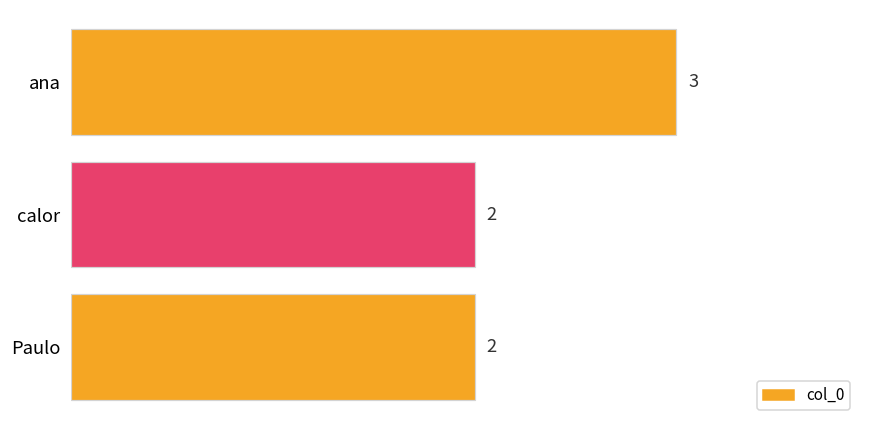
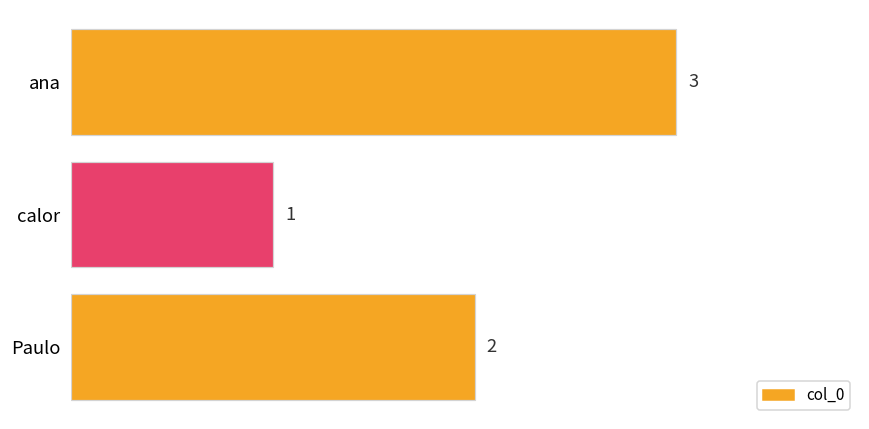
  {
    "ana": 3,
-   "calor": 2,
+   "calor": 1,
    "Paulo": 2
  }
